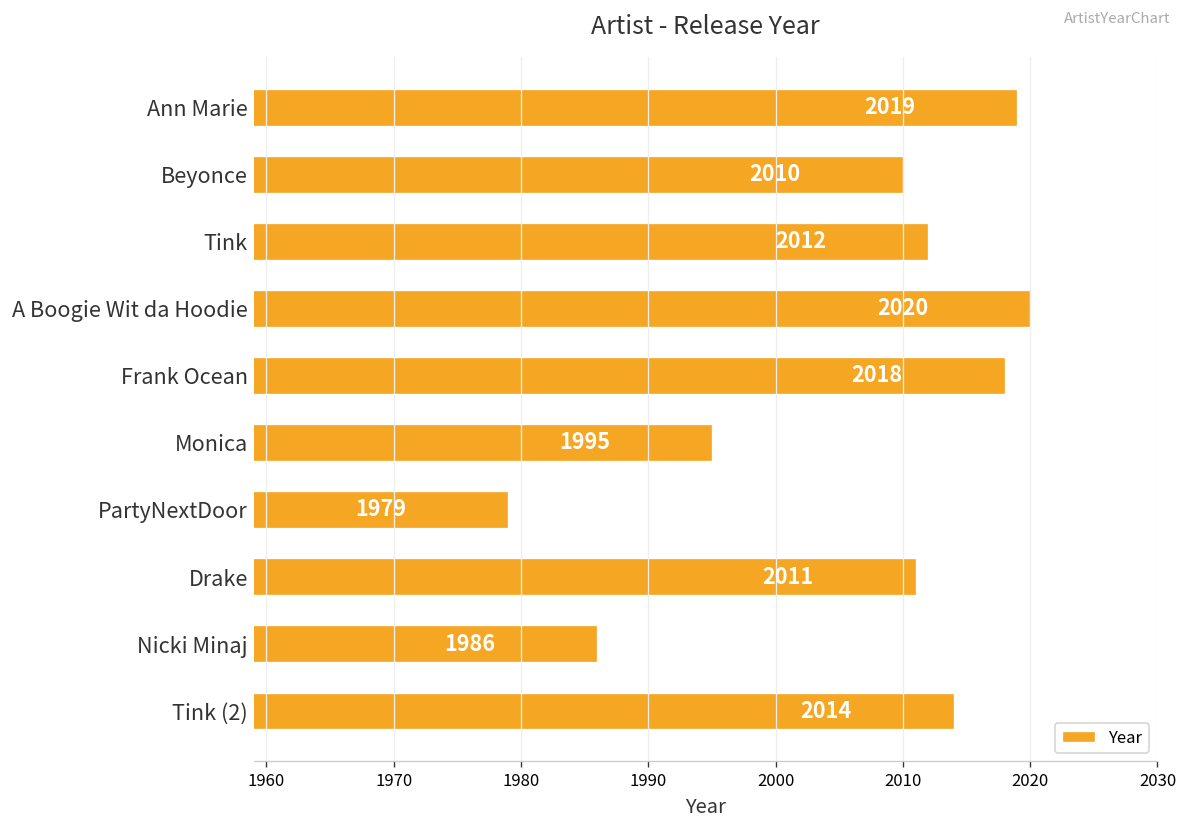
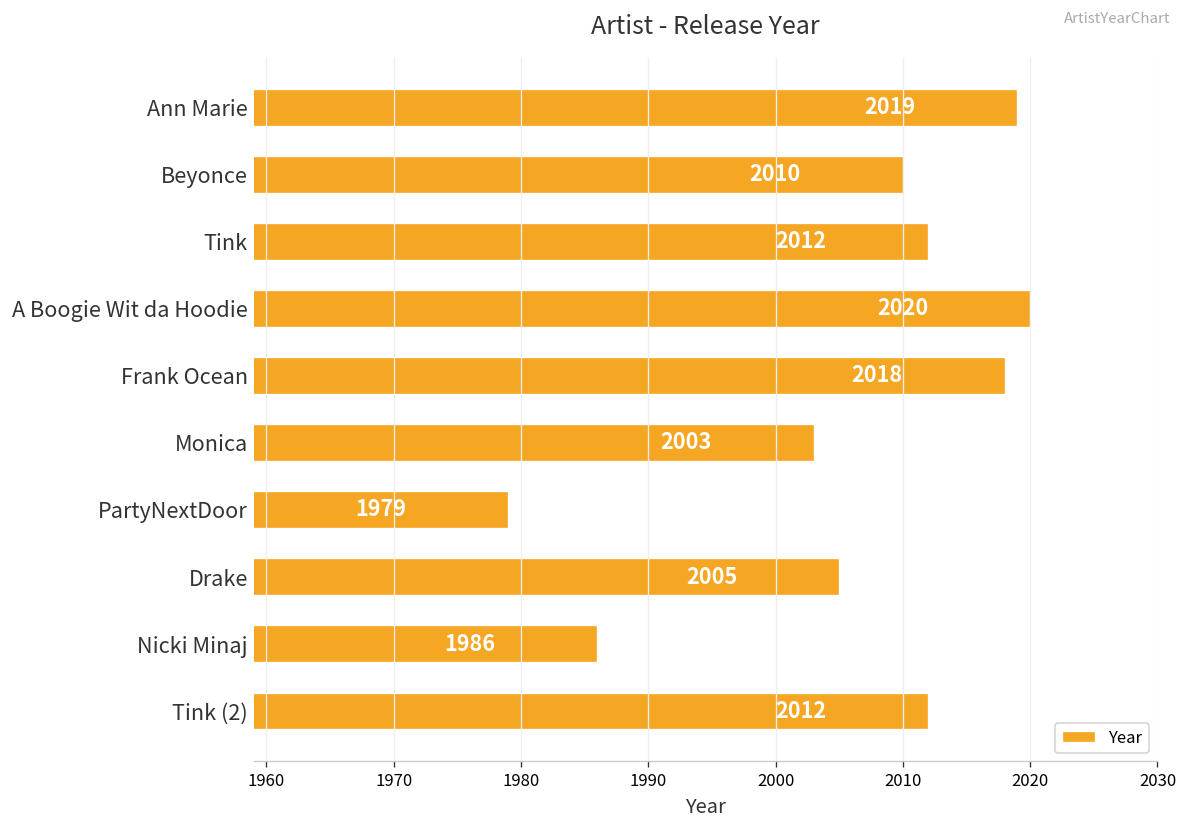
  {
    "Ann Marie": 2019,
    "Beyonce": 2010,
    "Tink": 2012,
    "A Boogie Wit da Hoodie": 2020,
    "Frank Ocean": 2018,
-   "Monica": 1995,
+   "Monica": 2003,
    "PartyNextDoor": 1979,
-   "Drake": 2011,
+   "Drake": 2005,
    "Nicki Minaj": 1986,
-   "Tink (2)": 2014
+   "Tink (2)": 2012
  }
